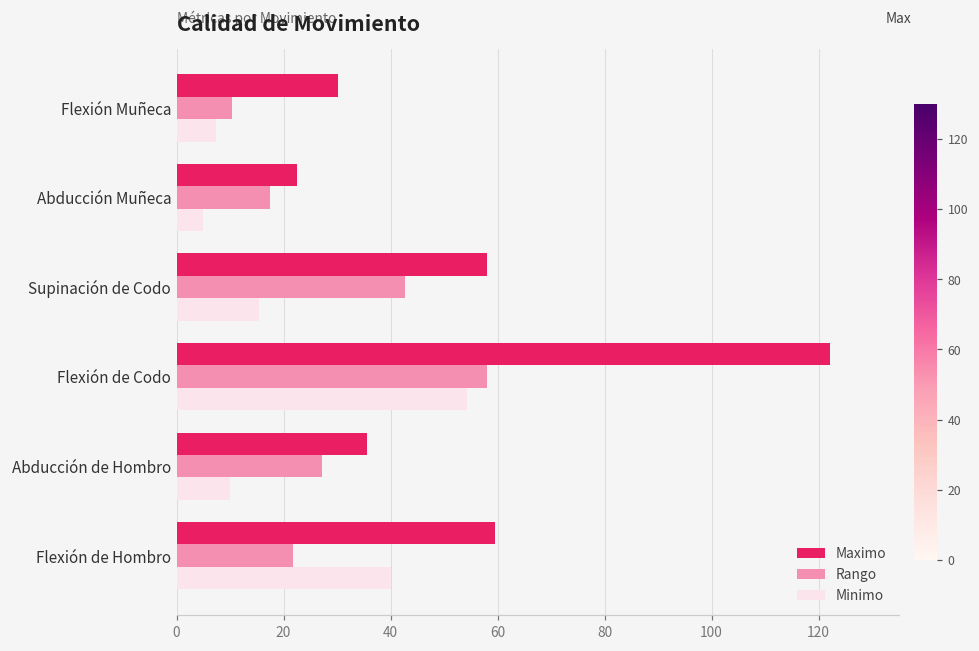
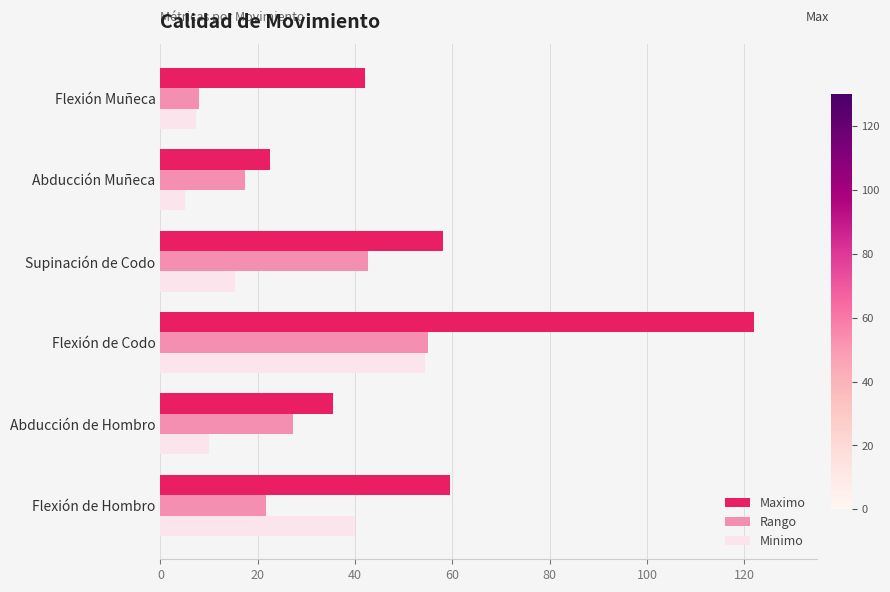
  {
    "Maximo": {
-     "Flexión Muñeca": 30,
+     "Flexión Muñeca": 42,
      "Abducción Muñeca": 22,
      "Supinación de Codo": 58,
      "Flexión de Codo": 122,
      "Abducción de Hombro": 36,
      "Flexión de Hombro": 60
    },
    "Rango": {
-     "Flexión Muñeca": 10,
+     "Flexión Muñeca": 8,
      "Abducción Muñeca": 17,
      "Supinación de Codo": 43,
-     "Flexión de Codo": 58,
+     "Flexión de Codo": 55,
      "Abducción de Hombro": 27,
      "Flexión de Hombro": 22
    },
    "Minimo": {
      "Flexión Muñeca": 7,
      "Abducción Muñeca": 5,
      "Supinación de Codo": 15,
      "Flexión de Codo": 54,
      "Abducción de Hombro": 10,
      "Flexión de Hombro": 40
    }
  }
